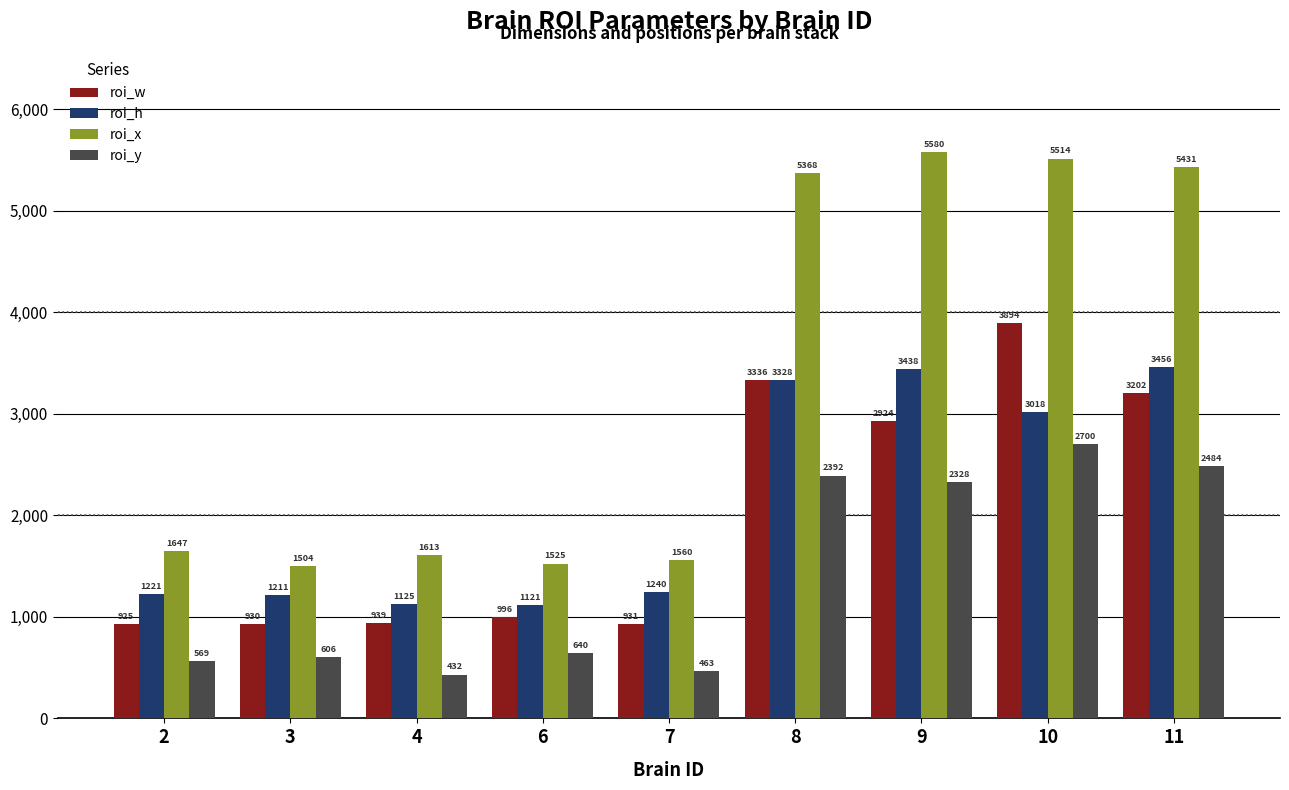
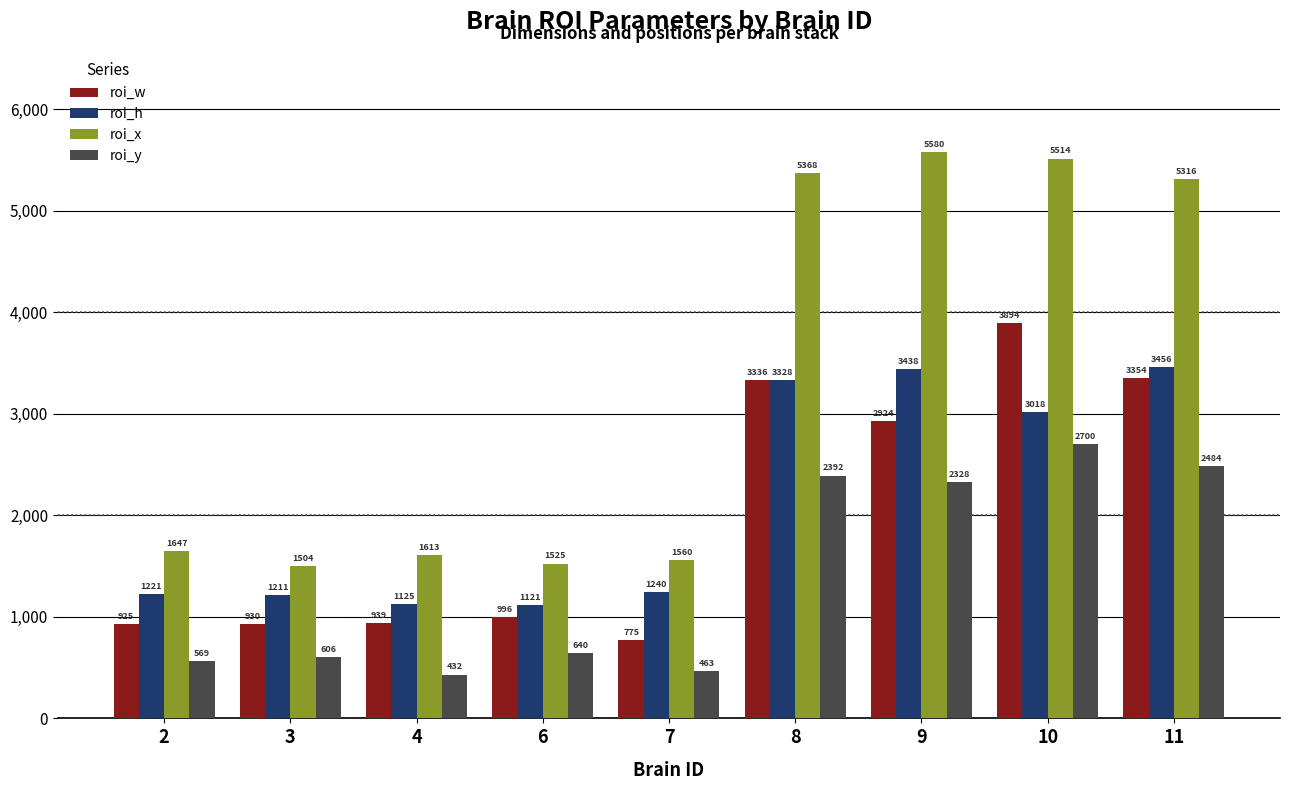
  {
    "roi_w": {
      "2": 925,
      "3": 930,
      "4": 939,
      "6": 996,
-     "7": 931,
+     "7": 775,
      "8": 3336,
      "9": 2924,
      "10": 3894,
-     "11": 3202
+     "11": 3354
    },
    "roi_x": {
      "2": 1647,
      "3": 1504,
      "4": 1613,
      "6": 1525,
      "7": 1560,
      "8": 5368,
      "9": 5580,
      "10": 5514,
-     "11": 5431
+     "11": 5316
    }
  }
